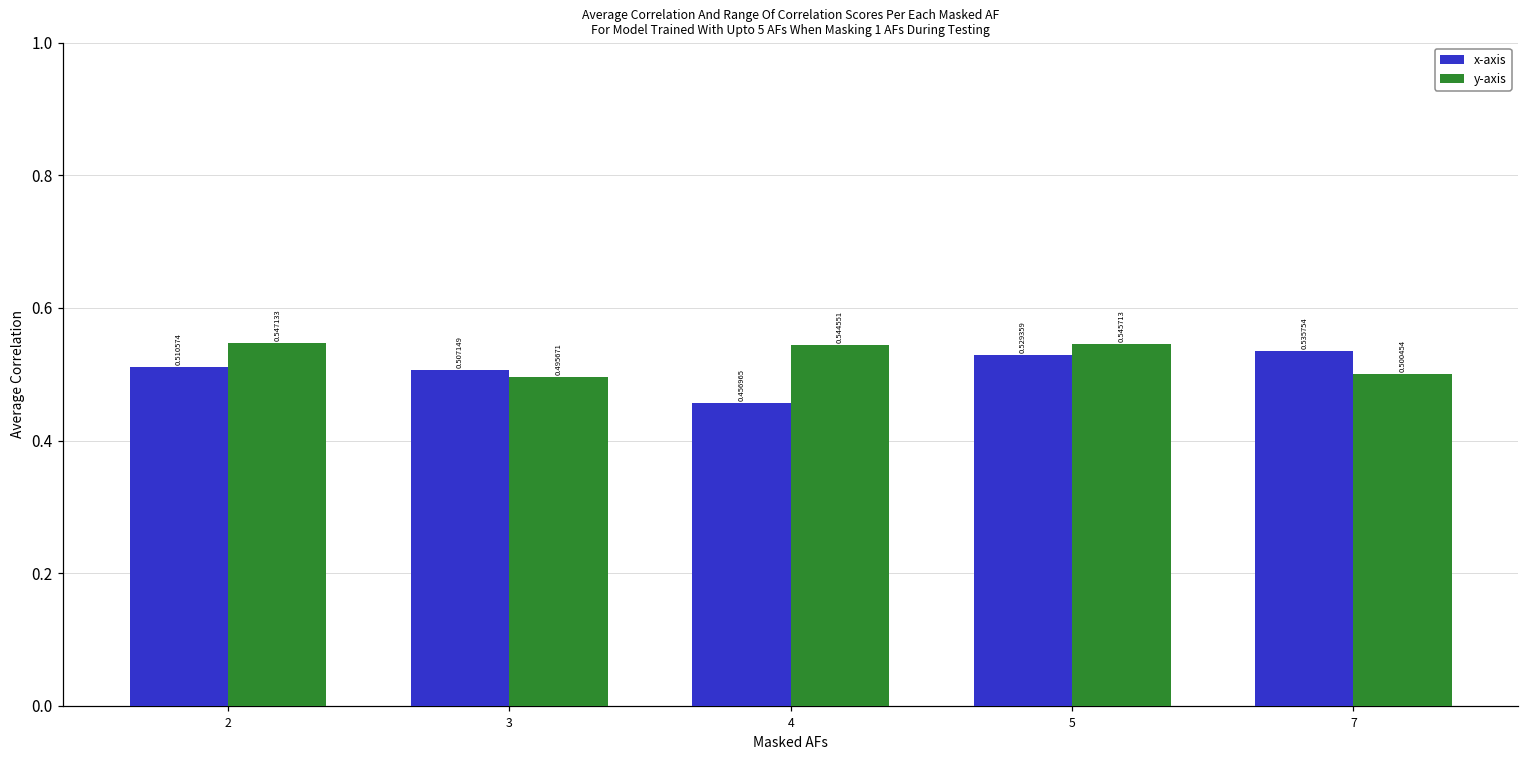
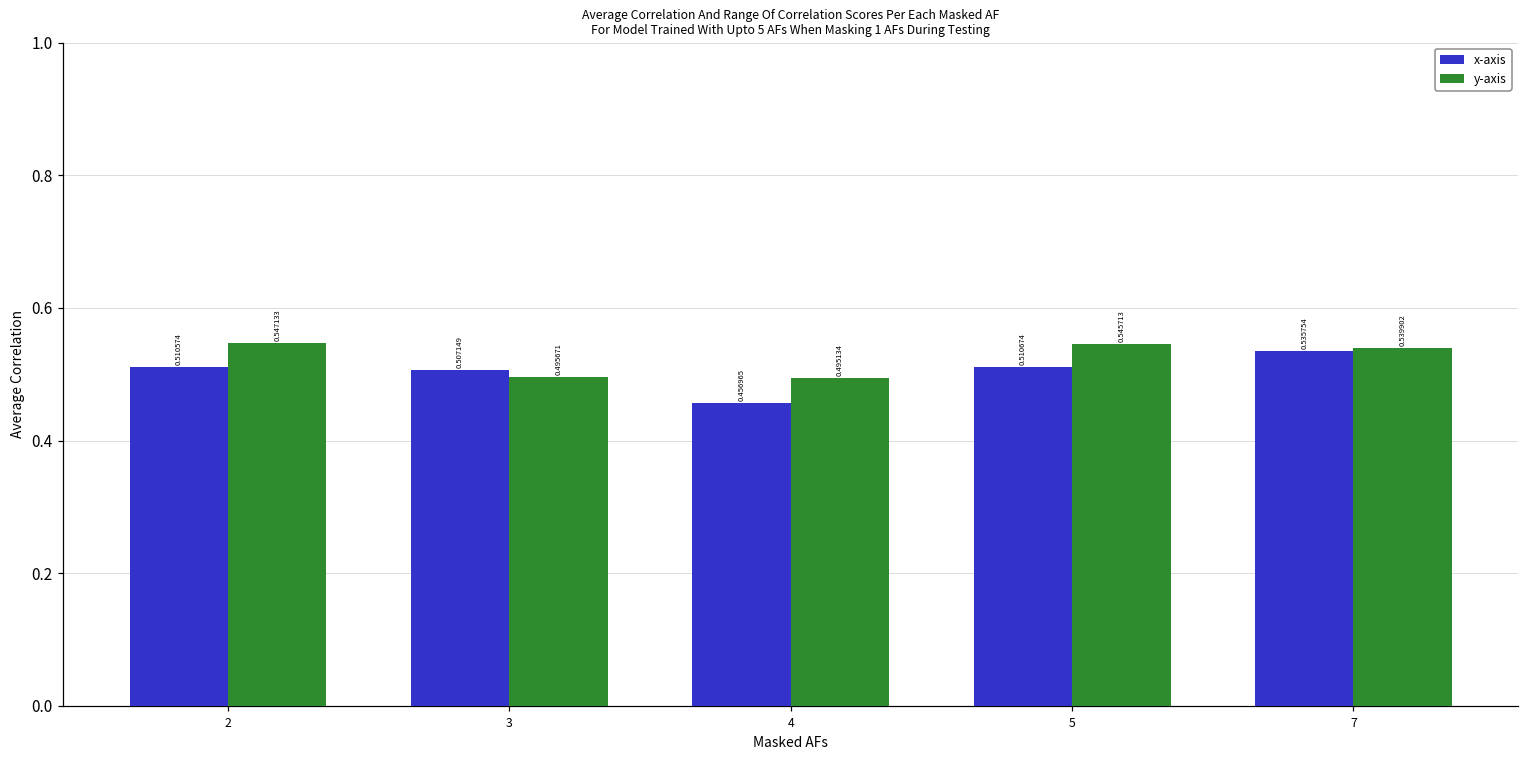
  {
    "x-axis": {
      "2": 0.510574,
      "3": 0.507149,
      "4": 0.456965,
-     "5": 0.529359,
+     "5": 0.510674,
      "7": 0.535754
    },
    "y-axis": {
      "2": 0.547133,
      "3": 0.495671,
-     "4": 0.544551,
+     "4": 0.495134,
      "5": 0.545713,
-     "7": 0.500454
+     "7": 0.539902
    }
  }
